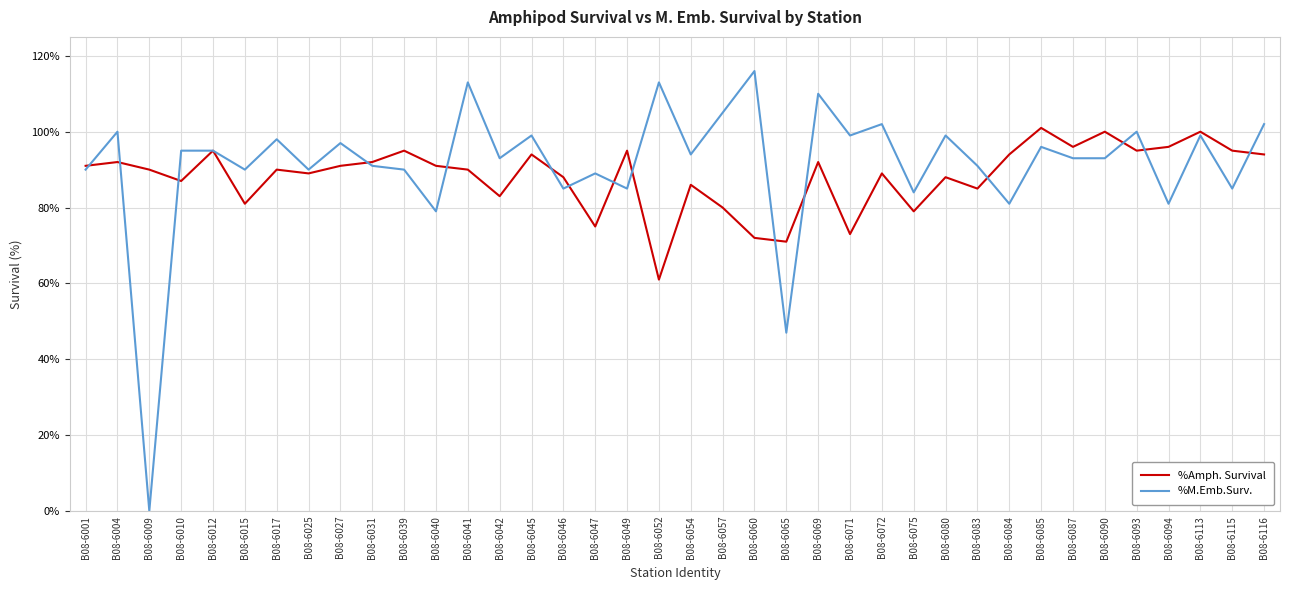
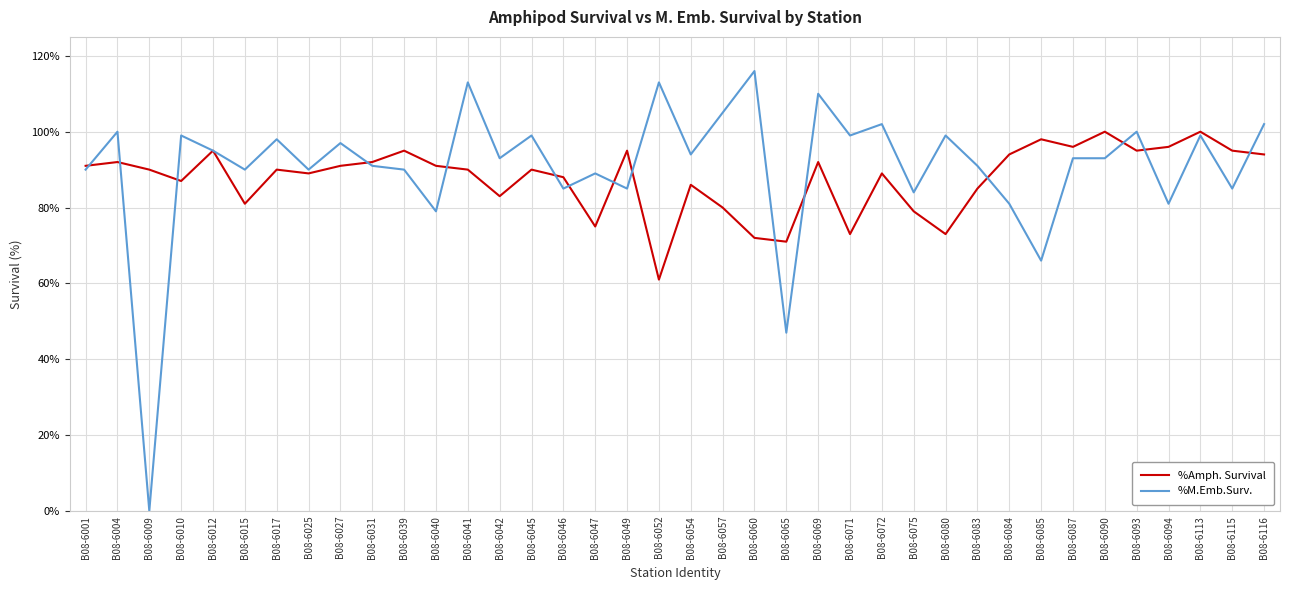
  {
    "%Amph. Survival": {
      "B08-6001": "91%",
      "B08-6004": "92%",
      "B08-6009": "90%",
      "B08-6010": "87%",
      "B08-6015": "81%",
      "B08-6017": "90%",
      "B08-6025": "89%",
      "B08-6027": "91%",
      "B08-6031": "92%",
      "B08-6039": "95%",
      "B08-6040": "91%",
      "B08-6041": "90%",
      "B08-6042": "83%",
-     "B08-6045": "94%",
+     "B08-6045": "90%",
      "B08-6046": "88%",
      "B08-6047": "75%",
      "B08-6049": "95%",
      "B08-6052": "61%",
      "B08-6054": "86%",
      "B08-6057": "80%",
      "B08-6060": "72%",
      "B08-6065": "71%",
      "B08-6069": "92%",
      "B08-6071": "73%",
      "B08-6072": "89%",
      "B08-6075": "79%",
-     "B08-6080": "88%",
+     "B08-6080": "73%",
      "B08-6083": "85%",
      "B08-6084": "94%",
-     "B08-6085": "101%",
+     "B08-6085": "98%",
      "B08-6087": "96%",
      "B08-6090": "100%",
      "B08-6093": "95%",
      "B08-6094": "96%",
      "B08-6113": "100%",
      "B08-6115": "95%",
      "B08-6116": "94%"
    },
    "%M.Emb.Surv.": {
      "B08-6001": "90%",
      "B08-6004": "100%",
      "B08-6009": "0%",
-     "B08-6010": "95%",
+     "B08-6010": "99%",
      "B08-6015": "90%",
      "B08-6017": "98%",
      "B08-6025": "90%",
      "B08-6027": "97%",
      "B08-6031": "91%",
      "B08-6039": "90%",
      "B08-6040": "79%",
      "B08-6041": "113%",
      "B08-6042": "93%",
      "B08-6045": "99%",
      "B08-6046": "85%",
      "B08-6047": "89%",
      "B08-6049": "85%",
      "B08-6052": "113%",
      "B08-6054": "94%",
      "B08-6057": "105%",
      "B08-6060": "116%",
      "B08-6065": "47%",
      "B08-6069": "110%",
      "B08-6071": "99%",
      "B08-6072": "102%",
      "B08-6075": "84%",
      "B08-6080": "99%",
      "B08-6083": "91%",
      "B08-6084": "81%",
-     "B08-6085": "96%",
+     "B08-6085": "66%",
      "B08-6087": "93%",
      "B08-6090": "93%",
      "B08-6093": "100%",
      "B08-6094": "81%",
      "B08-6113": "99%",
      "B08-6115": "85%",
      "B08-6116": "102%"
    }
  }
